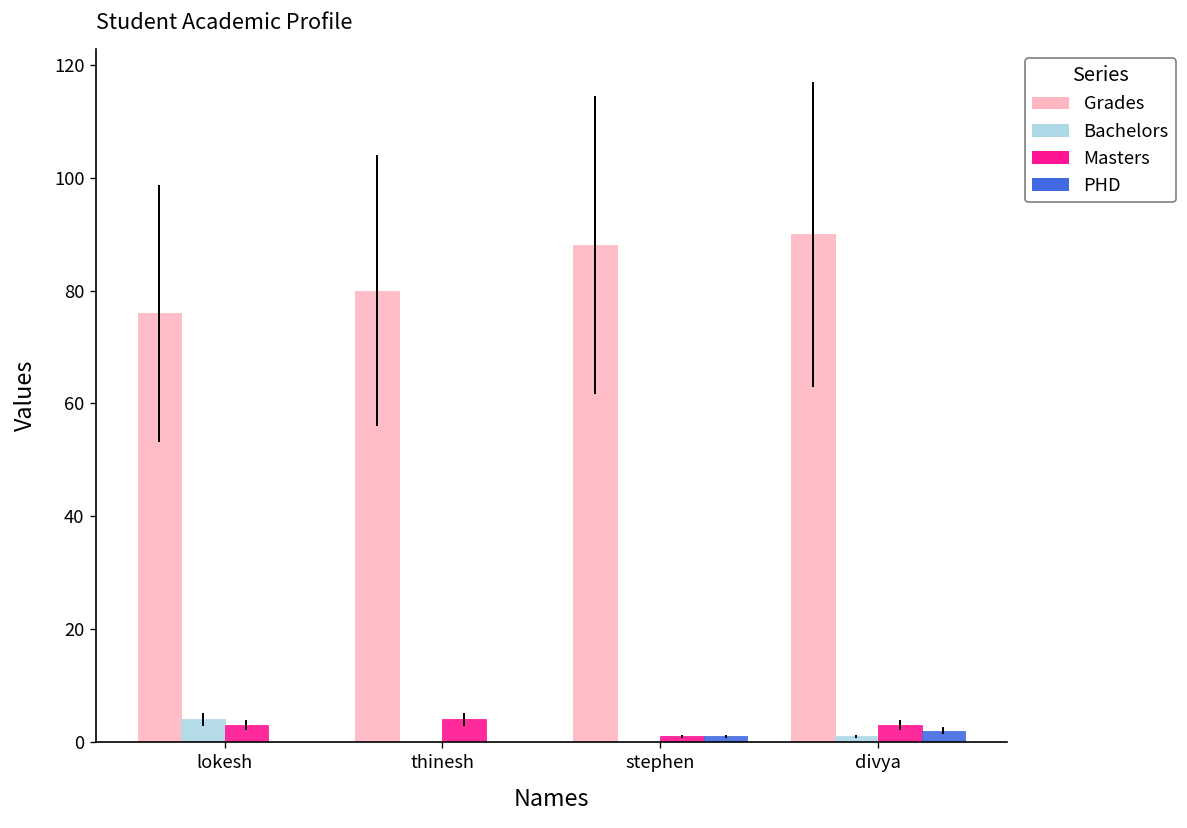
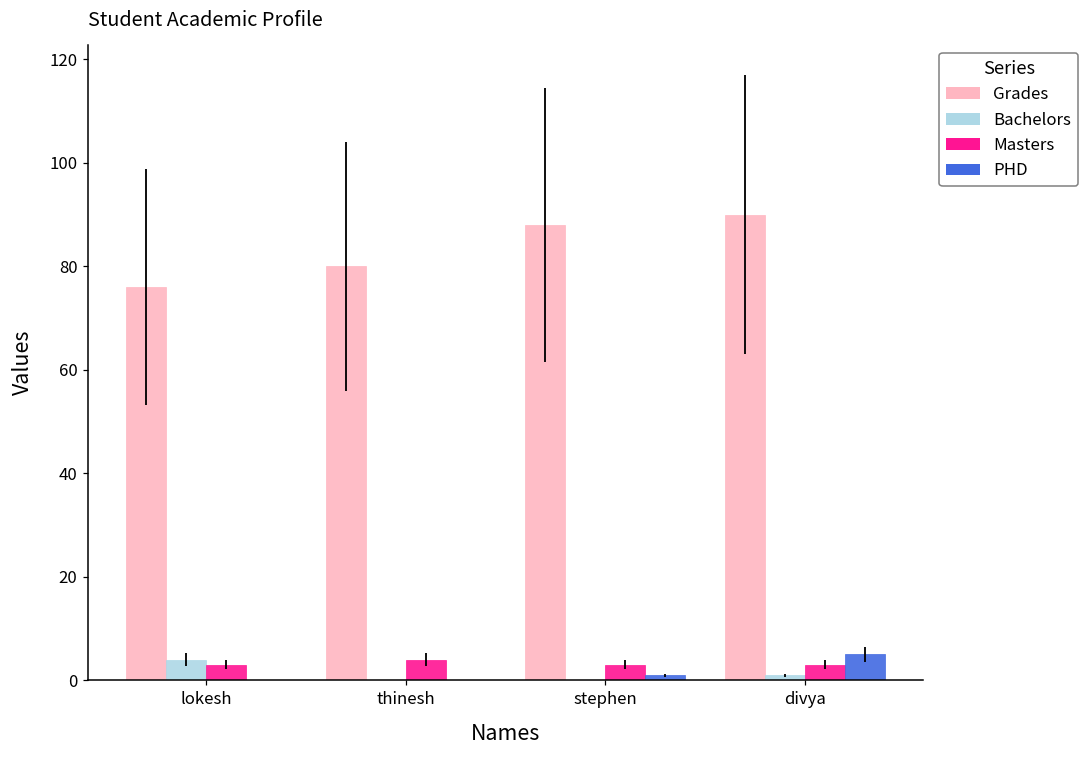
  {
    "Grades": {
      "lokesh": 76,
      "thinesh": 80,
      "stephen": 88,
      "divya": 90
    },
    "Bachelors": {
      "lokesh": 4,
      "thinesh": 0,
      "stephen": 0,
      "divya": 1
    },
    "Masters": {
      "lokesh": 3,
      "thinesh": 4,
-     "stephen": 1,
+     "stephen": 3,
      "divya": 3
    },
    "PHD": {
      "lokesh": 0,
      "thinesh": 0,
      "stephen": 1,
-     "divya": 2
+     "divya": 5
    }
  }
